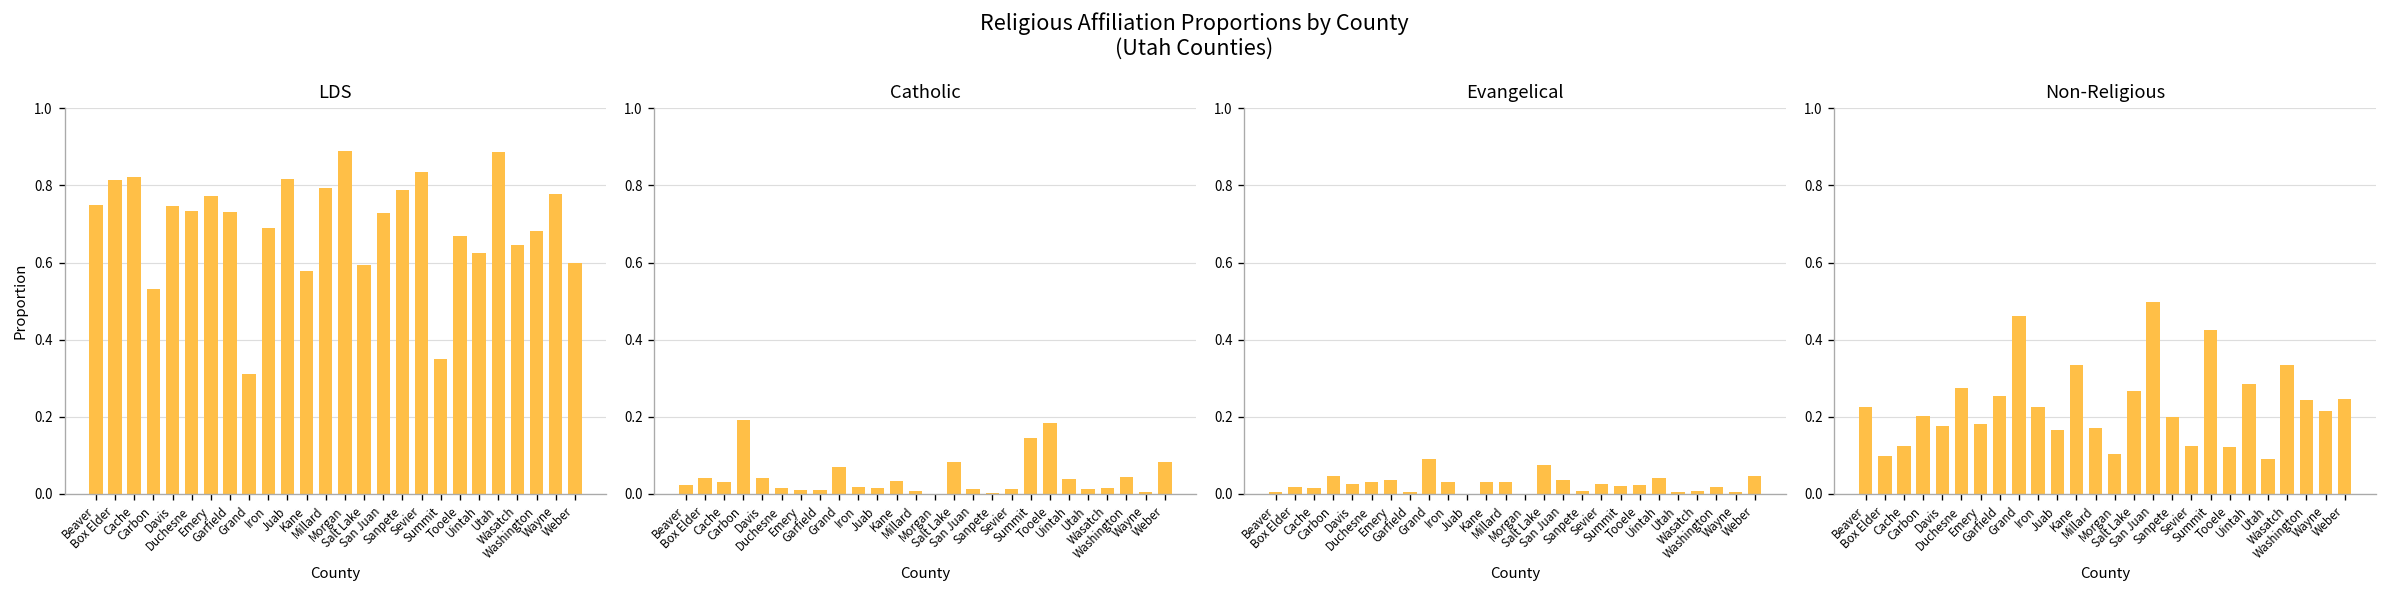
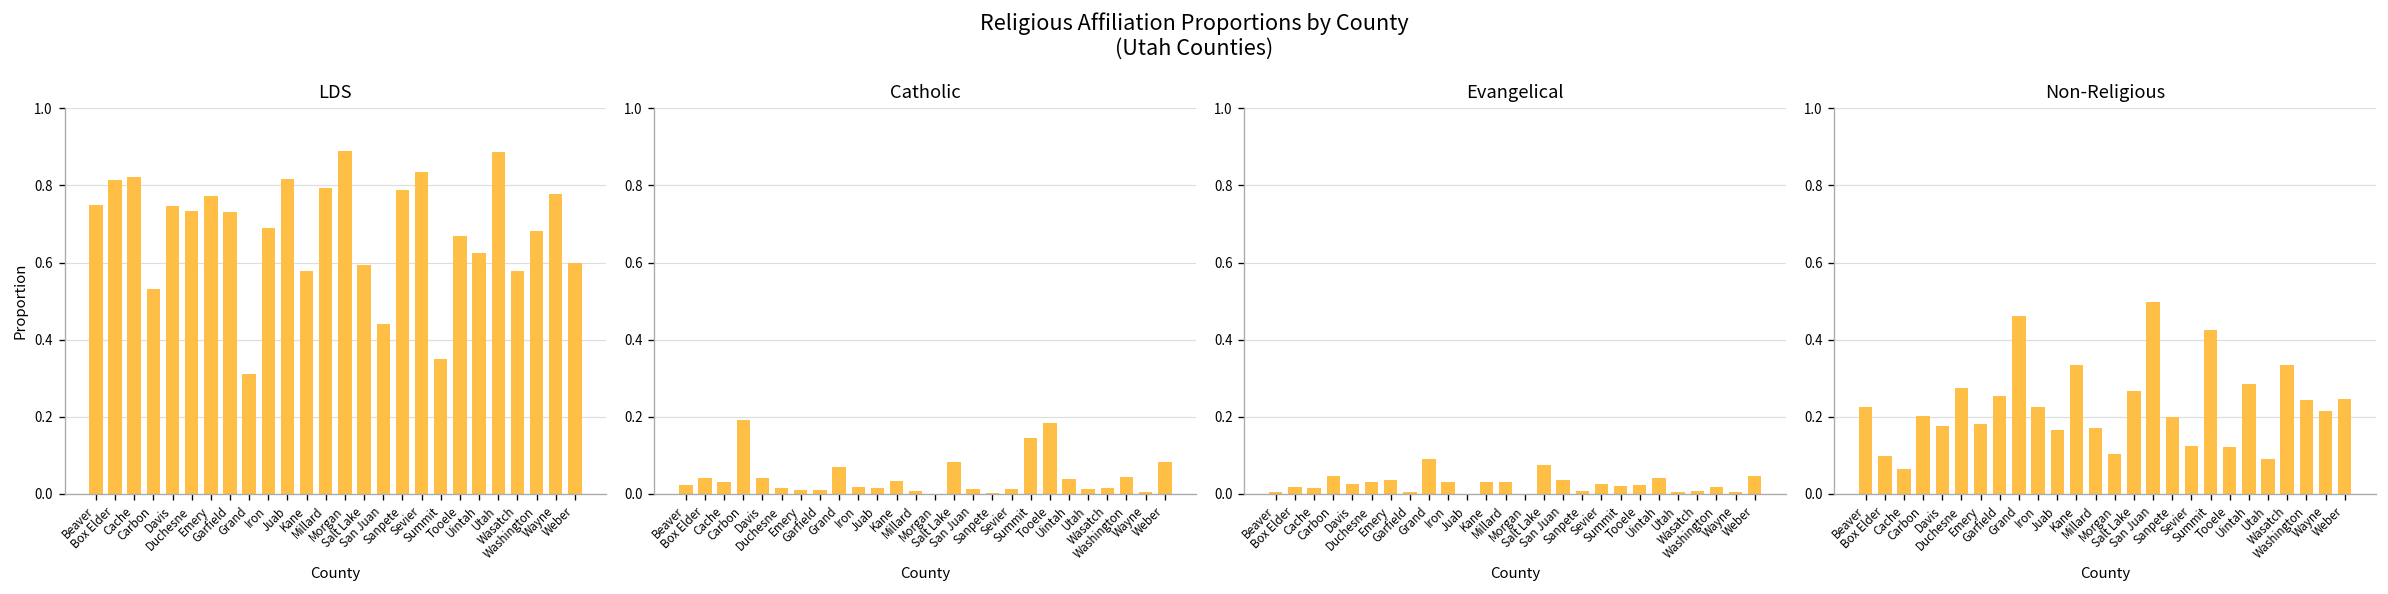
  {
    "LDS": {
      "Beaver": 0.75,
      "Box Elder": 0.81,
      "Cache": 0.82,
      "Carbon": 0.53,
      "Davis": 0.75,
      "Duchesne": 0.73,
      "Emery": 0.77,
      "Garfield": 0.73,
      "Grand": 0.31,
      "Iron": 0.69,
      "Juab": 0.82,
      "Kane": 0.58,
      "Millard": 0.79,
      "Morgan": 0.89,
      "Salt Lake": 0.59,
-     "San Juan": 0.73,
+     "San Juan": 0.44,
      "Sanpete": 0.79,
      "Sevier": 0.84,
      "Summit": 0.35,
      "Tooele": 0.67,
      "Uintah": 0.62,
      "Utah": 0.89,
-     "Wasatch": 0.64,
+     "Wasatch": 0.58,
      "Washington": 0.68,
      "Wayne": 0.78,
      "Weber": 0.60
    },
    "Catholic": {
      "Beaver": 0.02,
      "Box Elder": 0.04,
      "Cache": 0.03,
      "Carbon": 0.19,
      "Davis": 0.04,
      "Duchesne": 0.01,
      "Emery": 0.01,
      "Garfield": 0.01,
      "Grand": 0.07,
      "Iron": 0.02,
      "Juab": 0.01,
      "Kane": 0.03,
      "Morgan": 0.00,
      "Salt Lake": 0.08,
      "San Juan": 0.01,
      "Sevier": 0.01,
      "Summit": 0.15,
      "Tooele": 0.18,
      "Uintah": 0.04,
      "Utah": 0.01,
      "Wasatch": 0.02,
      "Washington": 0.04,
      "Weber": 0.08
    },
    "Evangelical": {
      "Box Elder": 0.02,
      "Cache": 0.01,
      "Carbon": 0.05,
      "Davis": 0.03,
      "Duchesne": 0.03,
      "Emery": 0.04,
      "Grand": 0.09,
      "Iron": 0.03,
      "Juab": 0.00,
      "Kane": 0.03,
      "Millard": 0.03,
      "Morgan": 0.00,
      "Salt Lake": 0.08,
      "San Juan": 0.04,
      "Sevier": 0.03,
      "Summit": 0.02,
      "Tooele": 0.02,
      "Uintah": 0.04,
      "Washington": 0.02,
      "Weber": 0.05
    },
    "Non-Religious": {
      "Beaver": 0.22,
      "Box Elder": 0.10,
-     "Cache": 0.12,
+     "Cache": 0.07,
      "Carbon": 0.20,
      "Davis": 0.18,
      "Duchesne": 0.27,
      "Emery": 0.18,
      "Garfield": 0.25,
      "Grand": 0.46,
      "Iron": 0.23,
      "Juab": 0.17,
      "Kane": 0.33,
      "Millard": 0.17,
      "Morgan": 0.10,
      "Salt Lake": 0.27,
      "San Juan": 0.50,
      "Sanpete": 0.20,
      "Sevier": 0.12,
      "Summit": 0.42,
      "Tooele": 0.12,
      "Uintah": 0.28,
      "Utah": 0.09,
      "Wasatch": 0.33,
      "Washington": 0.24,
      "Wayne": 0.21,
      "Weber": 0.25
    }
  }
